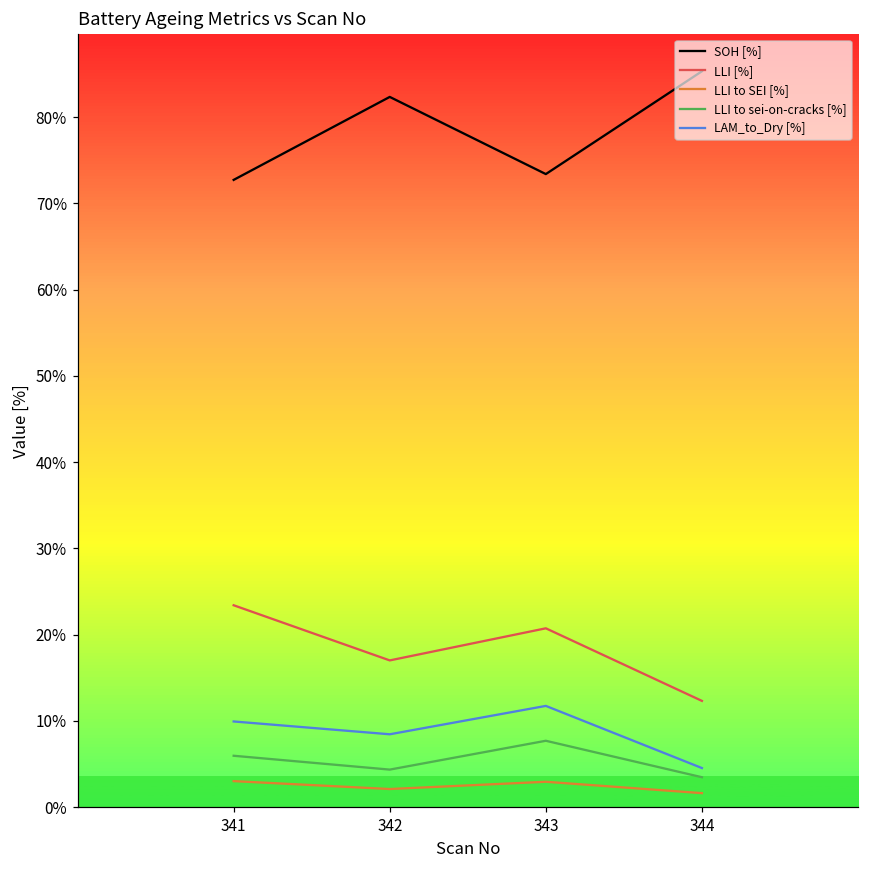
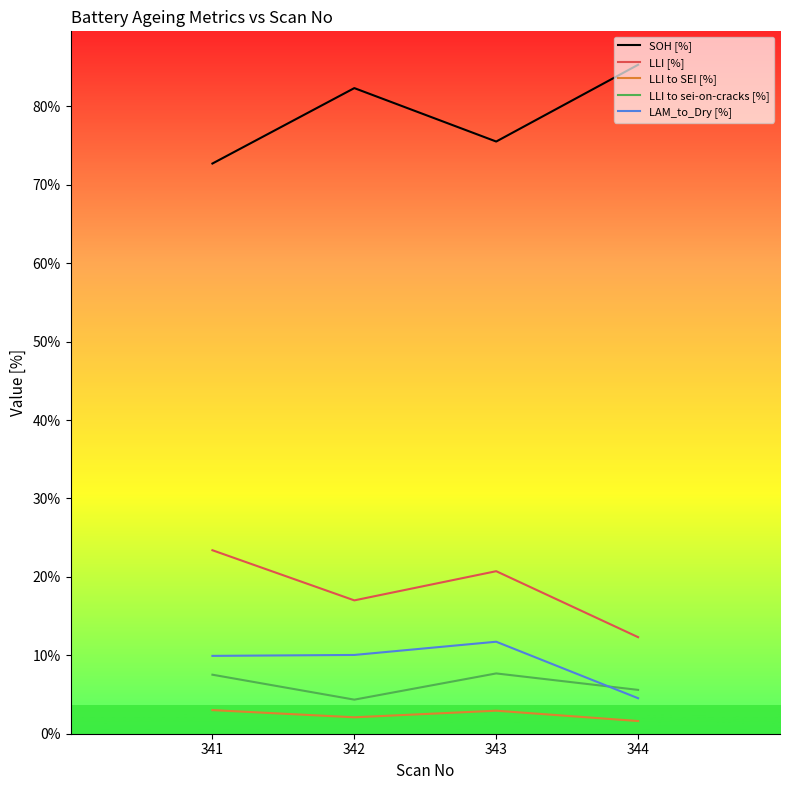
  {
    "SOH [%]": {
      "341": "73%",
      "342": "82%",
-     "343": "73%"
+     "343": "76%"
    },
    "LLI to sei-on-cracks [%]": {
-     "341": "6%",
+     "341": "8%",
      "342": "4%",
      "343": "8%",
-     "344": "3%"
+     "344": "6%"
    },
    "LAM_to_Dry [%]": {
      "341": "10%",
-     "342": "8%",
+     "342": "10%",
      "343": "12%",
      "344": "5%"
    }
  }
